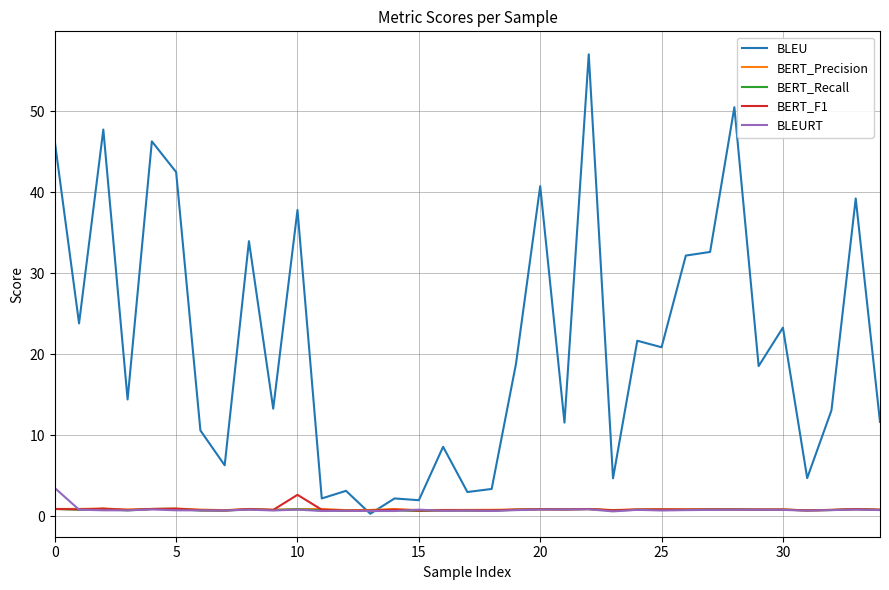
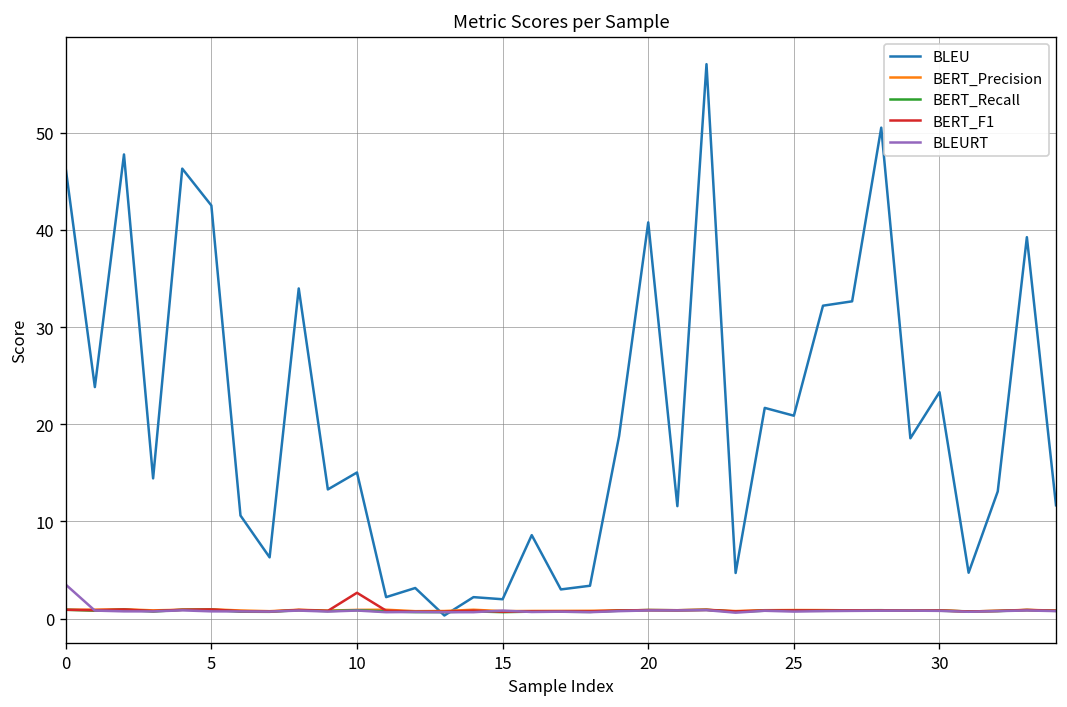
  {
    "BLEU": {
      "0": 46,
      "5": 43,
-     "10": 38,
+     "10": 15,
      "15": 2,
      "20": 41,
      "25": 21,
      "30": 23
    },
    "BERT_F1": {
      "10": 3
    },
    "BLEURT": {
      "0": 4
    }
  }
